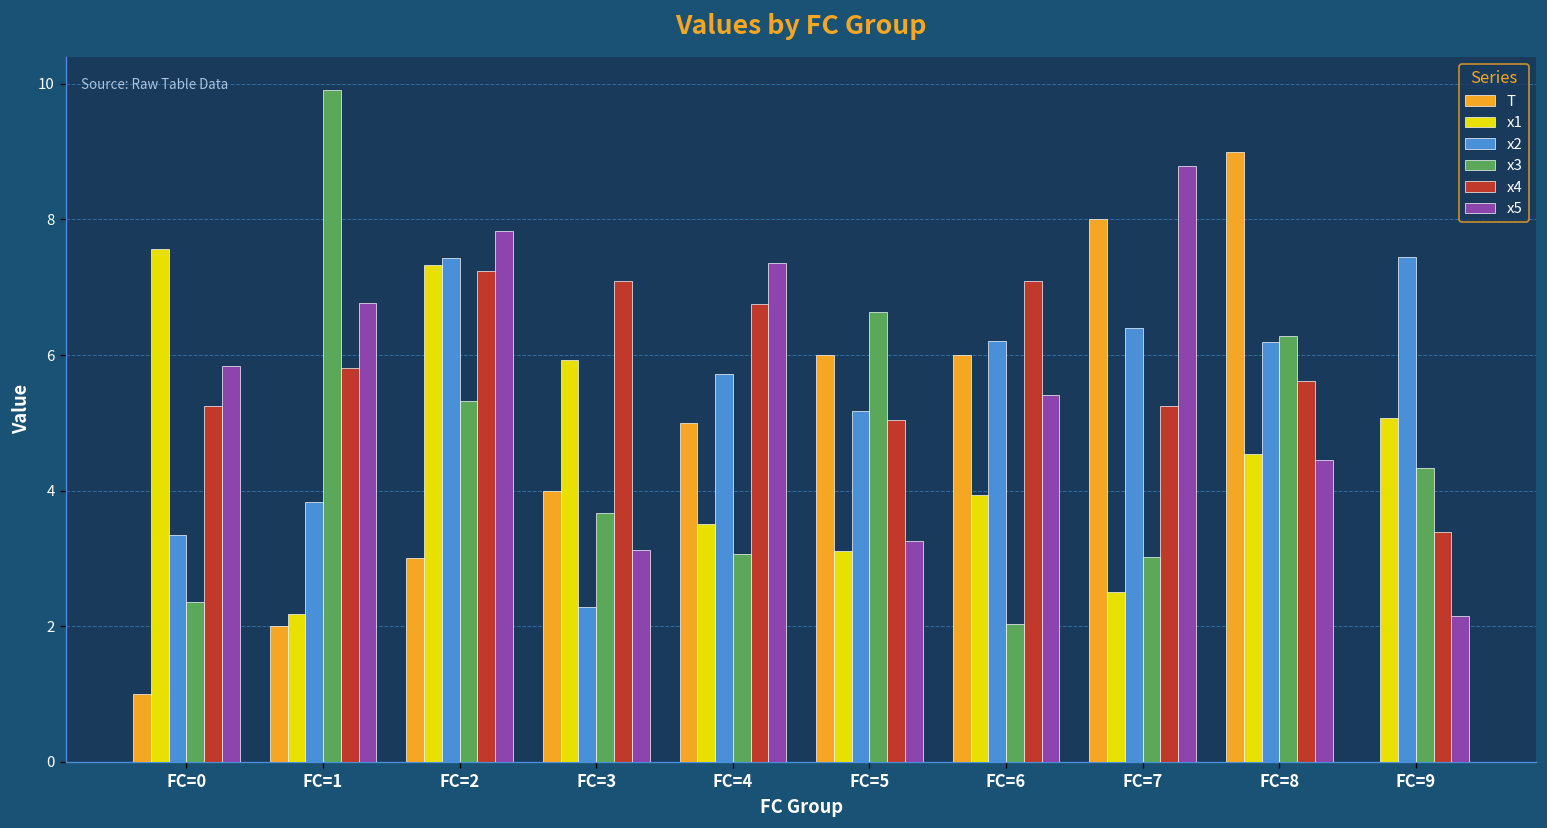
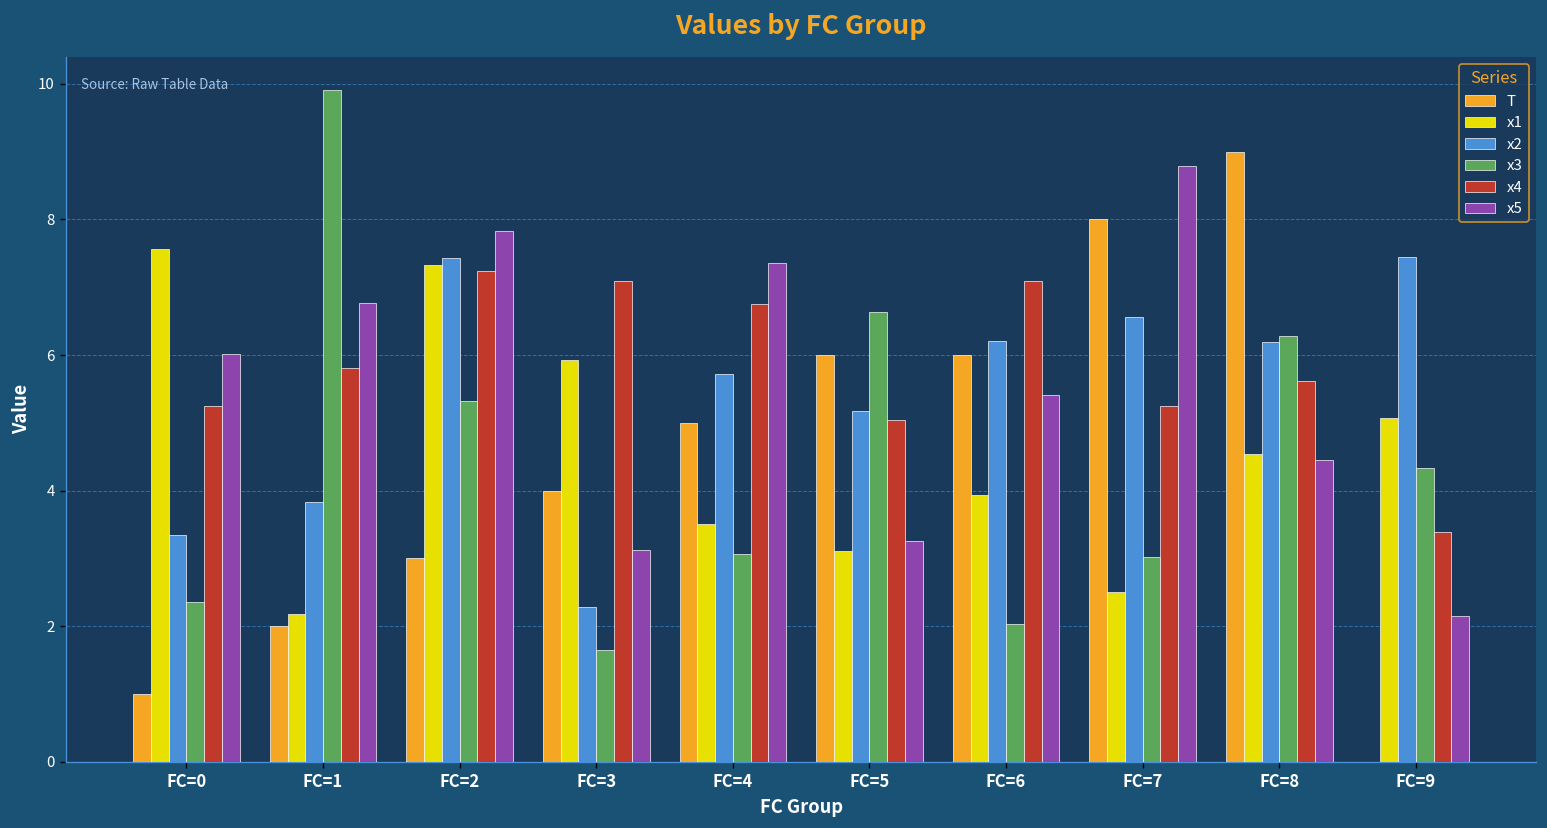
  {
    "T": {
      "FC=0": 1.0,
      "FC=1": 2.0,
      "FC=2": 3.0,
      "FC=3": 4.0,
      "FC=4": 5.0,
      "FC=5": 6.0,
      "FC=6": 6.0,
      "FC=7": 8.0,
      "FC=8": 9.0,
      "FC=9": 0.0
    },
    "x1": {
      "FC=0": 7.6,
      "FC=1": 2.2,
      "FC=2": 7.3,
      "FC=3": 5.9,
      "FC=4": 3.5,
      "FC=5": 3.1,
      "FC=6": 3.9,
      "FC=7": 2.5,
      "FC=8": 4.5,
      "FC=9": 5.1
    },
    "x2": {
      "FC=0": 3.4,
      "FC=1": 3.8,
      "FC=2": 7.4,
      "FC=3": 2.3,
      "FC=4": 5.7,
      "FC=5": 5.2,
      "FC=6": 6.2,
-     "FC=7": 6.4,
+     "FC=7": 6.6,
      "FC=8": 6.2,
      "FC=9": 7.4
    },
    "x3": {
      "FC=0": 2.4,
      "FC=1": 9.9,
      "FC=2": 5.3,
-     "FC=3": 3.7,
+     "FC=3": 1.7,
      "FC=4": 3.1,
      "FC=5": 6.6,
      "FC=6": 2.0,
      "FC=7": 3.0,
      "FC=8": 6.3,
      "FC=9": 4.3
    },
    "x4": {
      "FC=0": 5.3,
      "FC=1": 5.8,
      "FC=2": 7.2,
      "FC=3": 7.1,
      "FC=4": 6.8,
      "FC=5": 5.0,
      "FC=6": 7.1,
      "FC=7": 5.3,
      "FC=8": 5.6,
      "FC=9": 3.4
    },
    "x5": {
-     "FC=0": 5.8,
+     "FC=0": 6.0,
      "FC=1": 6.8,
      "FC=2": 7.8,
      "FC=3": 3.1,
      "FC=4": 7.4,
      "FC=5": 3.3,
      "FC=6": 5.4,
      "FC=7": 8.8,
      "FC=8": 4.5,
      "FC=9": 2.1
    }
  }
